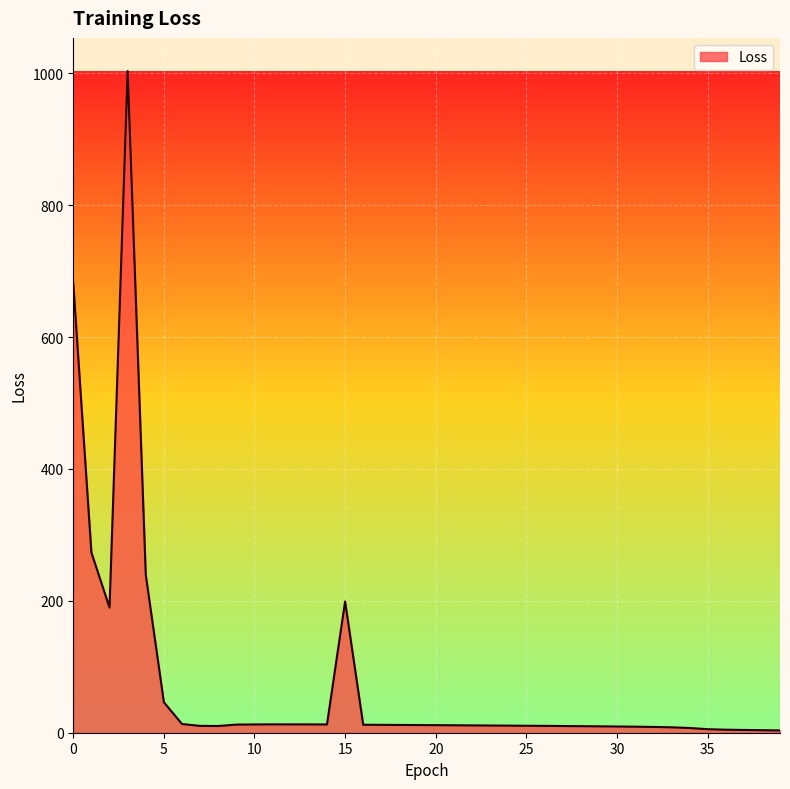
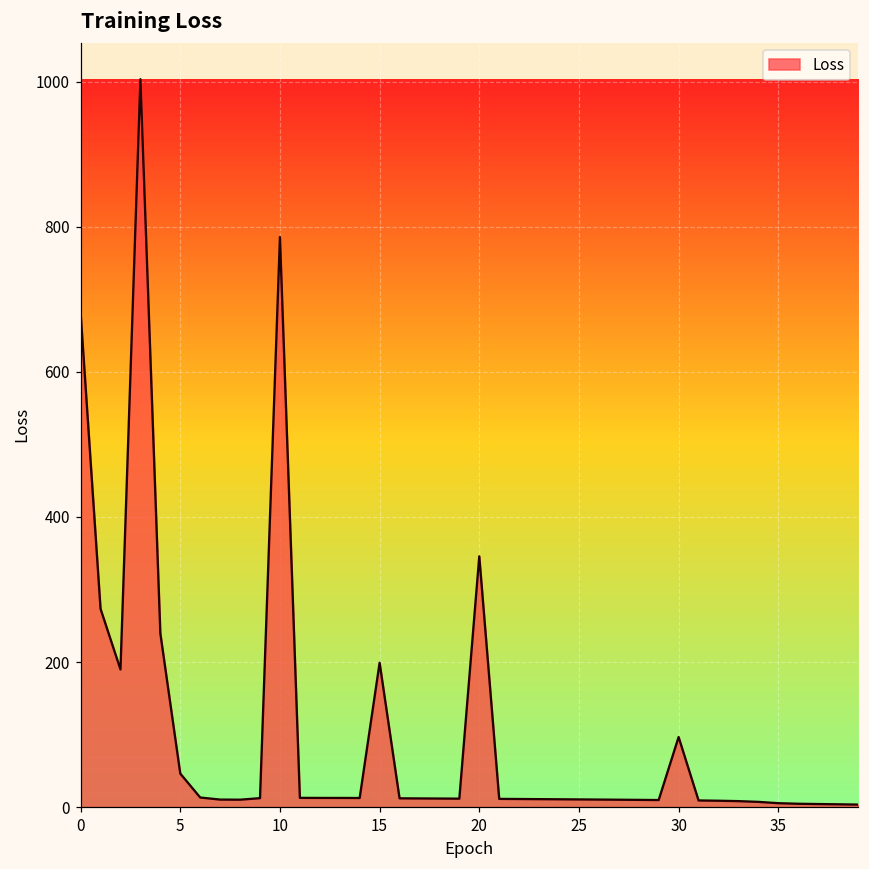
  {
    "0": 680,
    "5": 50,
-   "10": 10,
+   "10": 790,
    "15": 200,
-   "20": 10,
+   "20": 350,
    "25": 10,
-   "30": 10,
+   "30": 100,
    "35": 10
  }
